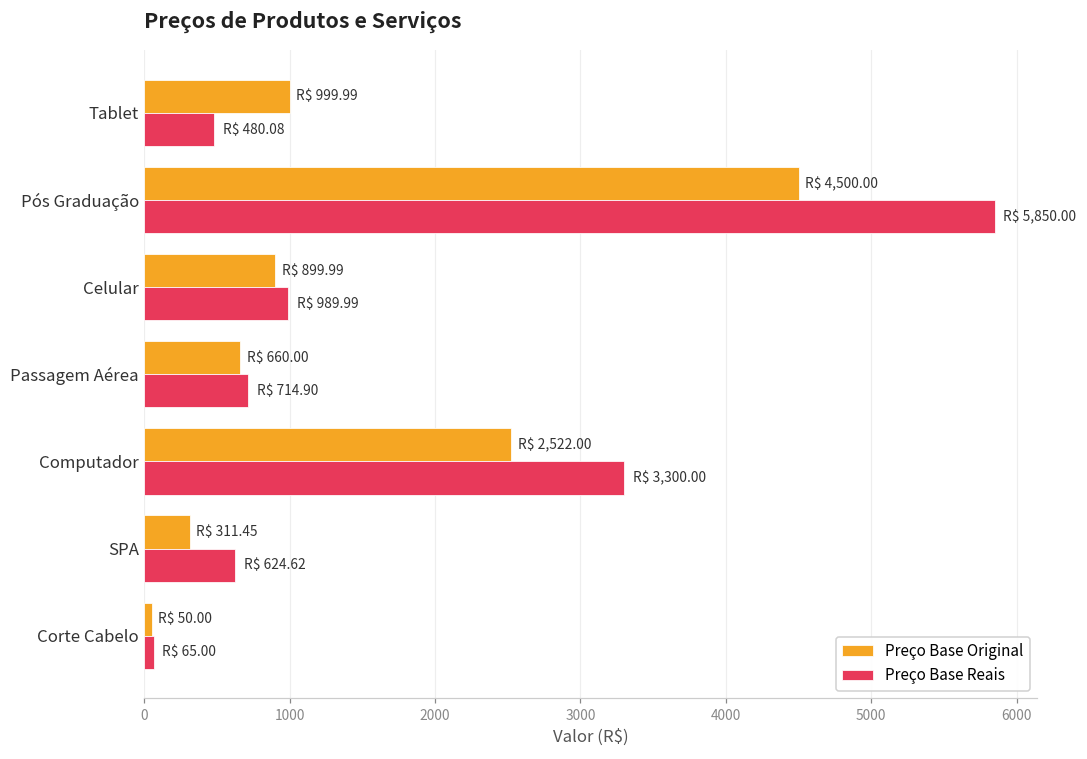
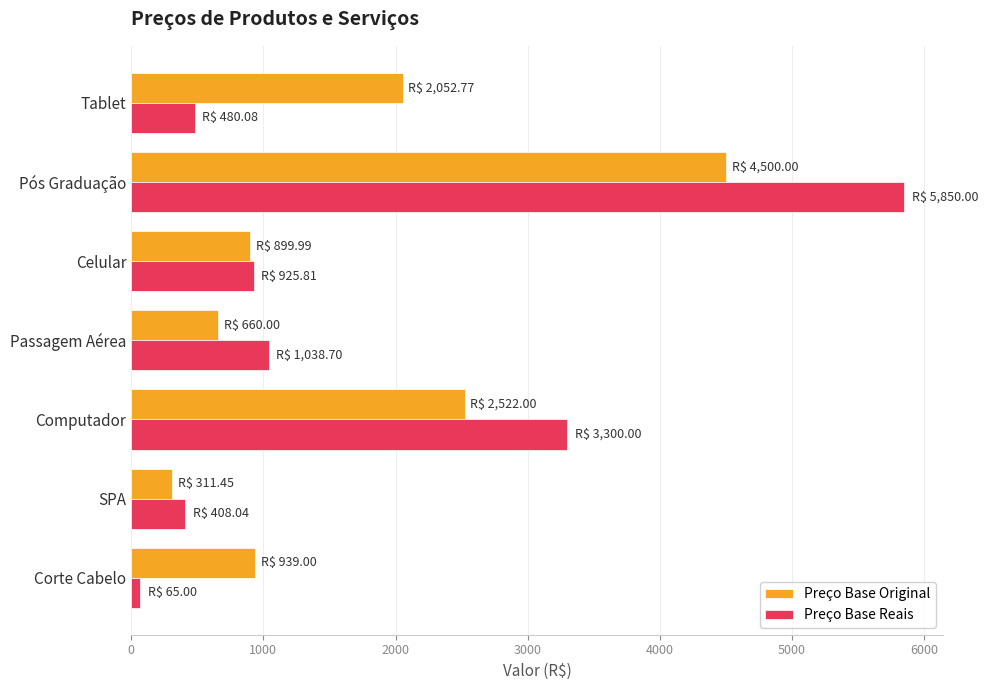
  {
    "Preço Base Original": {
-     "Tablet": "999.99",
+     "Tablet": "2,052.77",
      "Pós Graduação": "4,500.00",
      "Celular": "899.99",
      "Passagem Aérea": "660.00",
      "Computador": "2,522.00",
      "SPA": "311.45",
-     "Corte Cabelo": "50.00"
+     "Corte Cabelo": "939.00"
    },
    "Preço Base Reais": {
      "Tablet": "480.08",
      "Pós Graduação": "5,850.00",
-     "Celular": "989.99",
-     "Passagem Aérea": "714.90",
+     "Celular": "925.81",
+     "Passagem Aérea": "1,038.70",
      "Computador": "3,300.00",
-     "SPA": "624.62",
+     "SPA": "408.04",
      "Corte Cabelo": "65.00"
    }
  }
